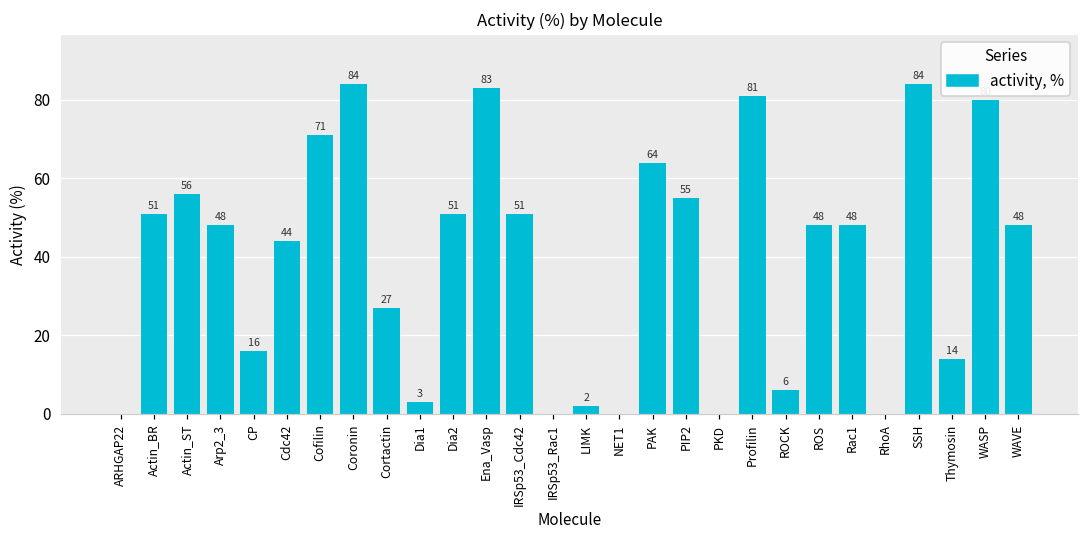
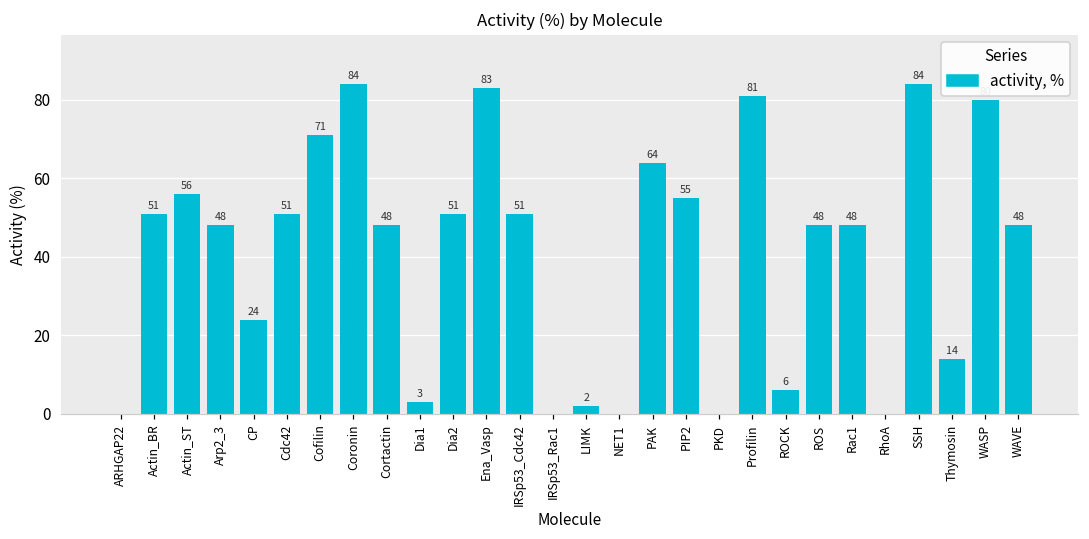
  {
    "Actin_BR": 51,
    "Actin_ST": 56,
    "Arp2_3": 48,
-   "CP": 16,
-   "Cdc42": 44,
+   "CP": 24,
+   "Cdc42": 51,
    "Cofilin": 71,
    "Coronin": 84,
-   "Cortactin": 27,
+   "Cortactin": 48,
    "Dia1": 3,
    "Dia2": 51,
    "Ena_Vasp": 83,
    "IRSp53_Cdc42": 51,
    "LIMK": 2,
    "PAK": 64,
    "PIP2": 55,
    "Profilin": 81,
    "ROCK": 6,
    "ROS": 48,
    "Rac1": 48,
    "SSH": 84,
    "Thymosin": 14,
    "WAVE": 48
  }
